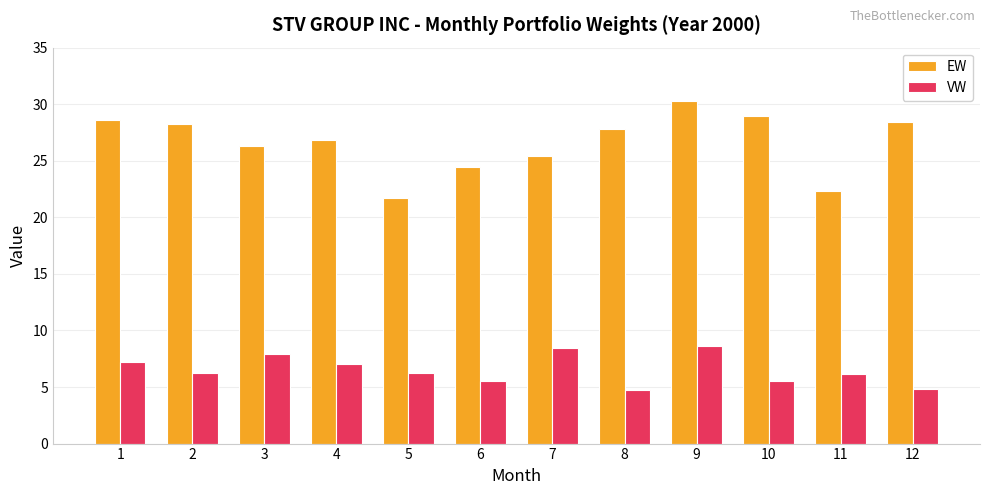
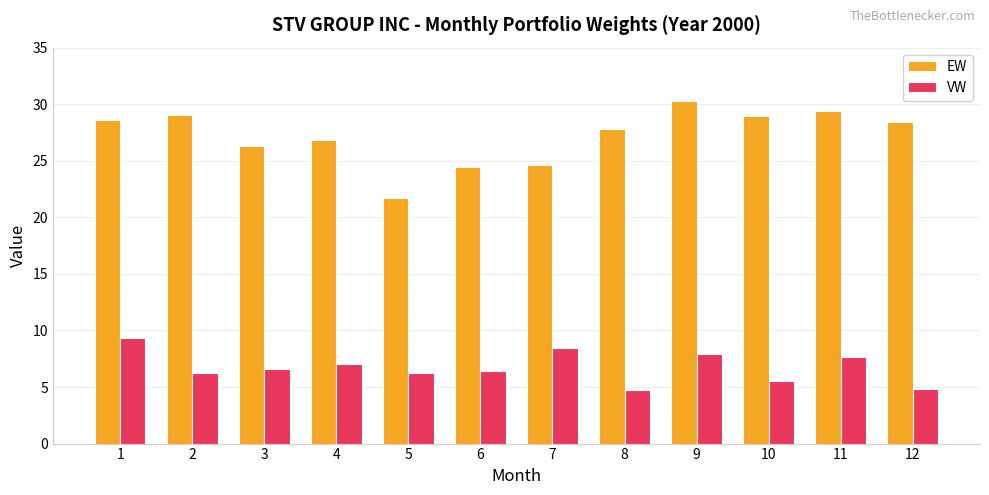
  {
    "EW": {
      "1": 28.6,
-     "2": 28.3,
+     "2": 29.0,
      "3": 26.3,
      "4": 26.9,
      "5": 21.7,
      "6": 24.5,
-     "7": 25.4,
+     "7": 24.6,
      "8": 27.8,
      "9": 30.2,
      "10": 28.9,
-     "11": 22.4,
+     "11": 29.4,
      "12": 28.4
    },
    "VW": {
-     "1": 7.2,
+     "1": 9.3,
      "2": 6.2,
-     "3": 7.9,
+     "3": 6.6,
      "4": 7.0,
      "5": 6.3,
-     "6": 5.5,
+     "6": 6.4,
      "7": 8.5,
      "8": 4.8,
-     "9": 8.6,
+     "9": 7.9,
      "10": 5.5,
-     "11": 6.2,
+     "11": 7.6,
      "12": 4.8
    }
  }
